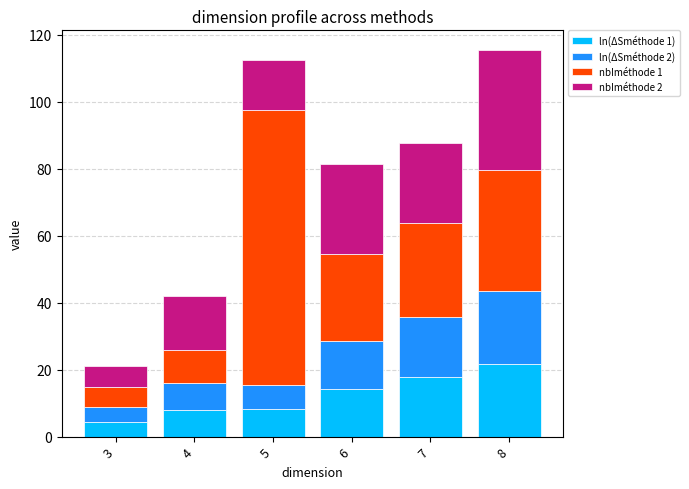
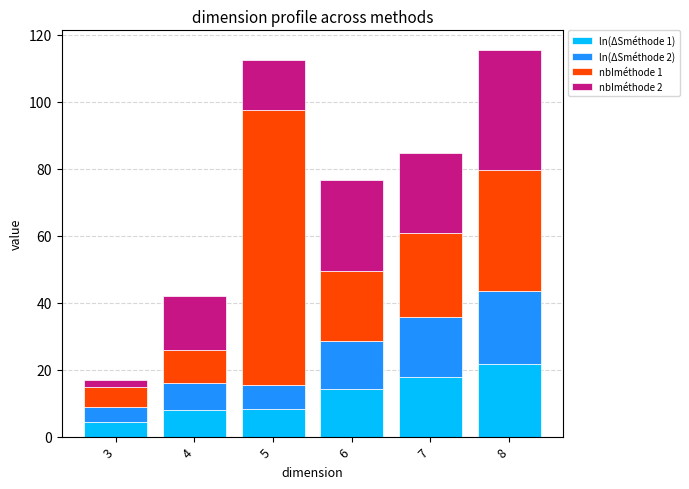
  {
    "nbIméthode 1": {
      "3": 6,
      "4": 10,
      "5": 82,
-     "6": 26,
-     "7": 28,
+     "6": 21,
+     "7": 25,
      "8": 36
    },
    "nbIméthode 2": {
-     "3": 6,
+     "3": 2,
      "4": 16,
      "5": 15,
      "6": 27,
      "7": 24,
      "8": 36
    }
  }
